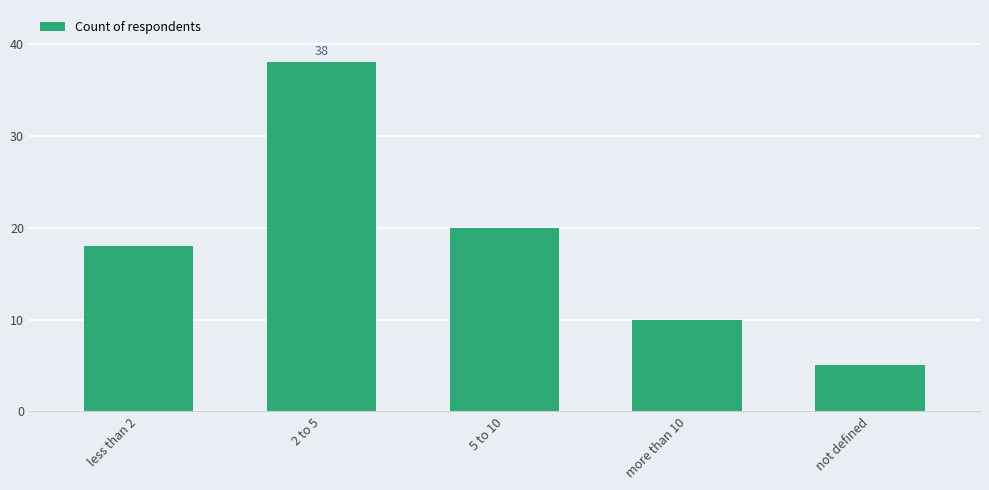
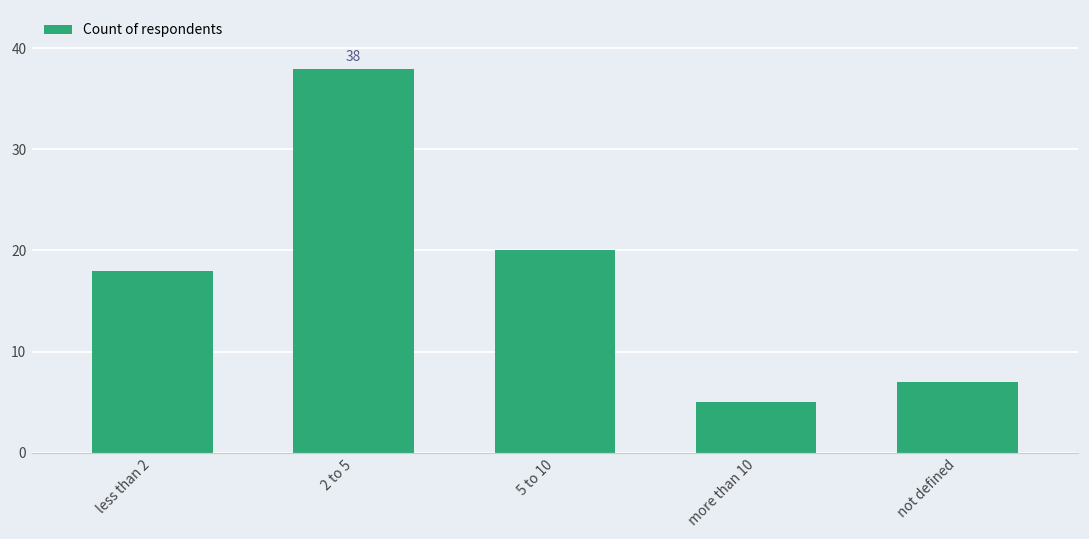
  {
    "less than 2": 18,
    "5 to 10": 20,
-   "more than 10": 10,
-   "not defined": 5
+   "more than 10": 5,
+   "not defined": 7
  }
